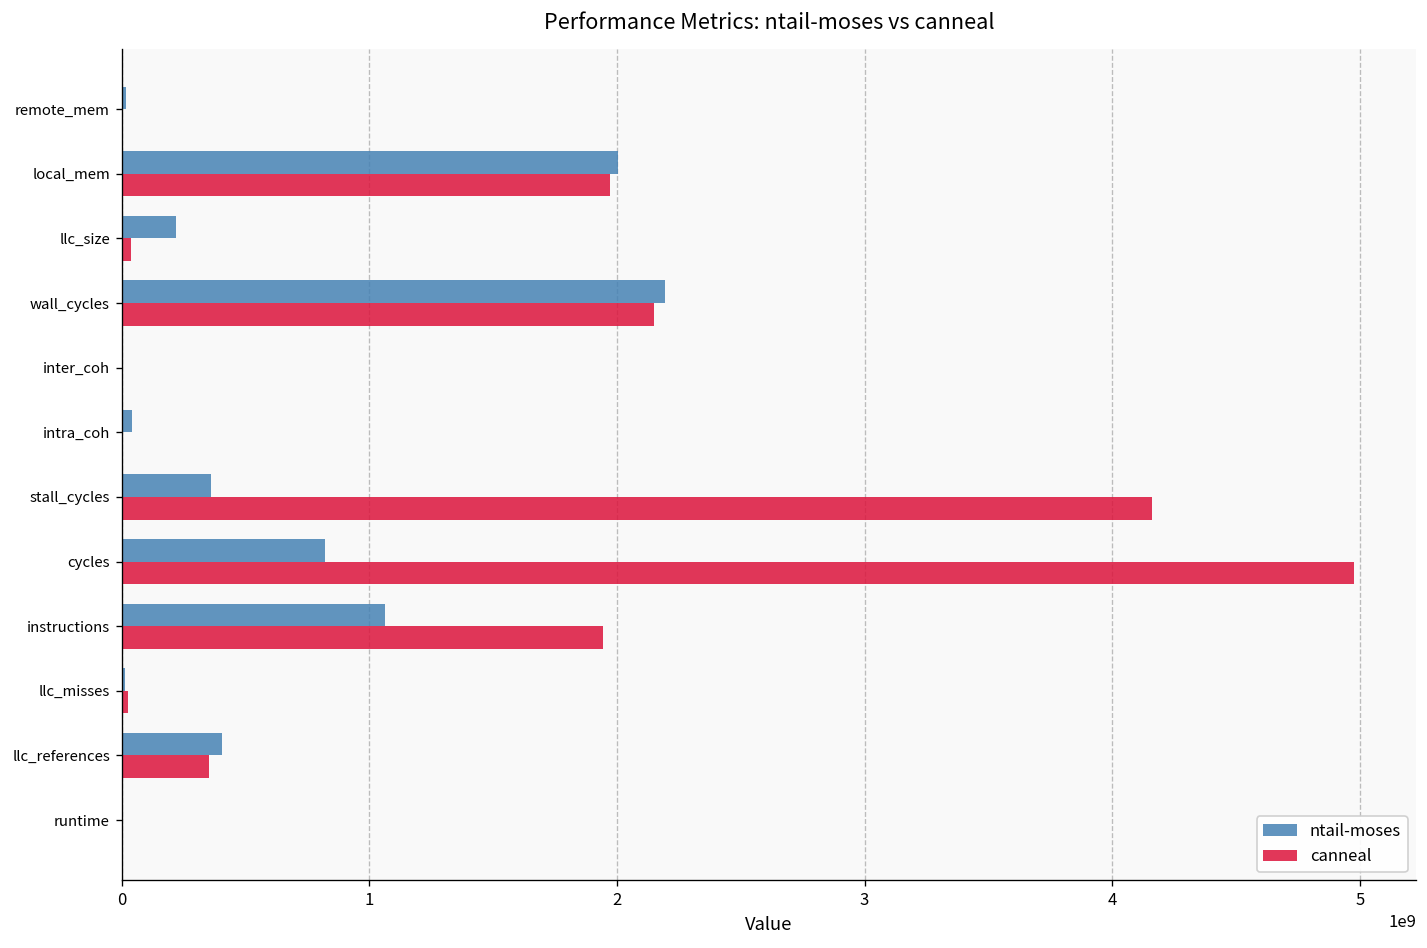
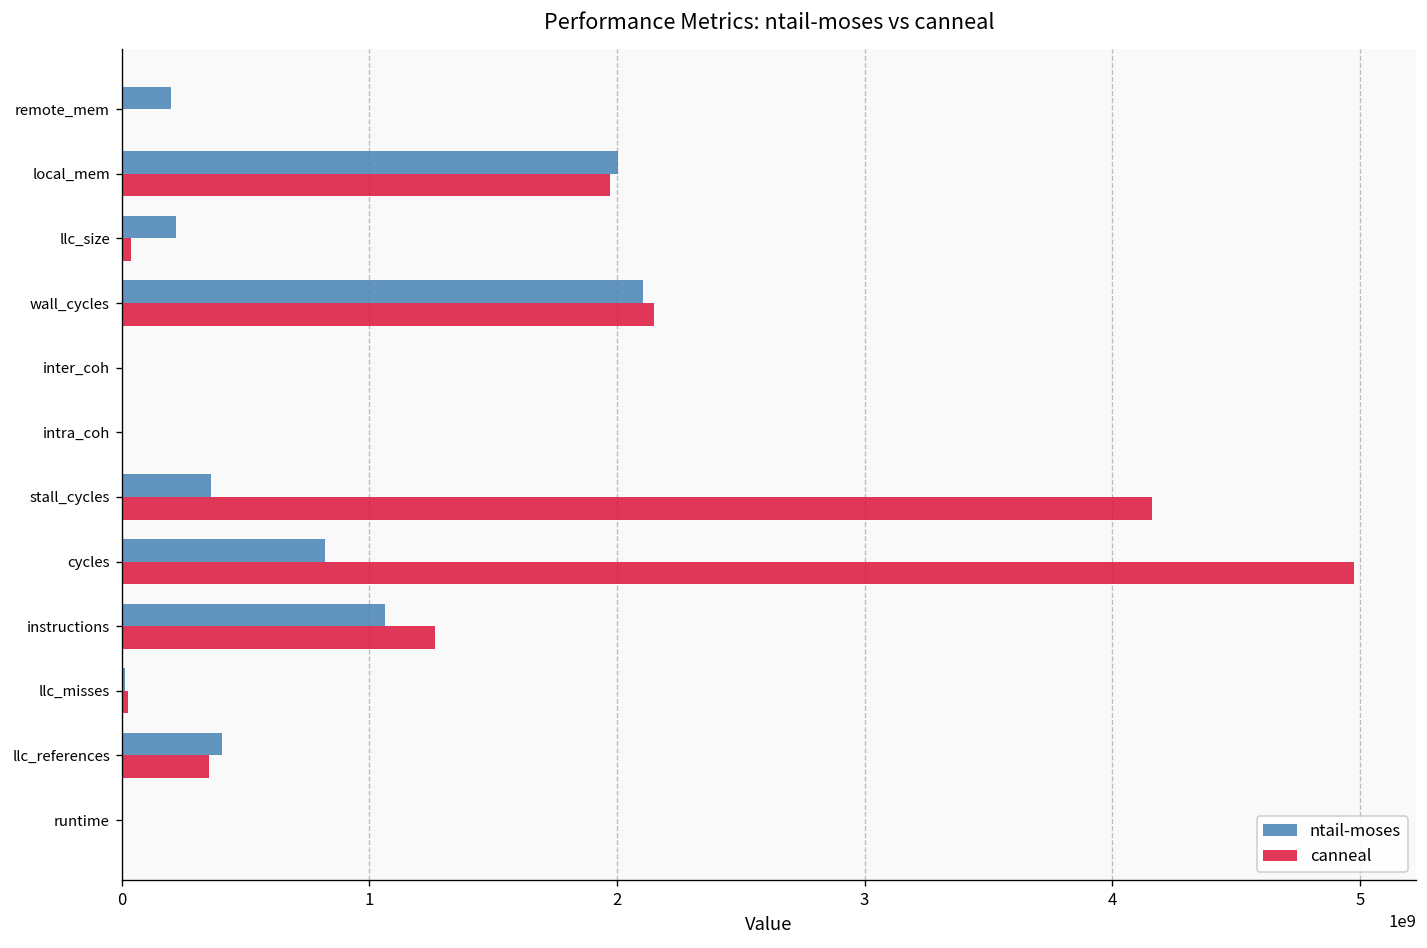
  {
    "ntail-moses": {
-     "remote_mem": 20000000,
+     "remote_mem": 200000000,
      "local_mem": 2000000000,
      "llc_size": 220000000,
-     "wall_cycles": 2190000000,
-     "intra_coh": 40000000,
+     "wall_cycles": 2110000000,
+     "intra_coh": 0,
      "stall_cycles": 360000000,
      "cycles": 820000000,
      "instructions": 1060000000,
      "llc_misses": 10000000,
      "llc_references": 400000000
    },
    "canneal": {
      "local_mem": 1970000000,
      "llc_size": 40000000,
      "wall_cycles": 2150000000,
      "stall_cycles": 4160000000,
      "cycles": 4980000000,
-     "instructions": 1940000000,
+     "instructions": 1270000000,
      "llc_misses": 20000000,
      "llc_references": 350000000
    }
  }
